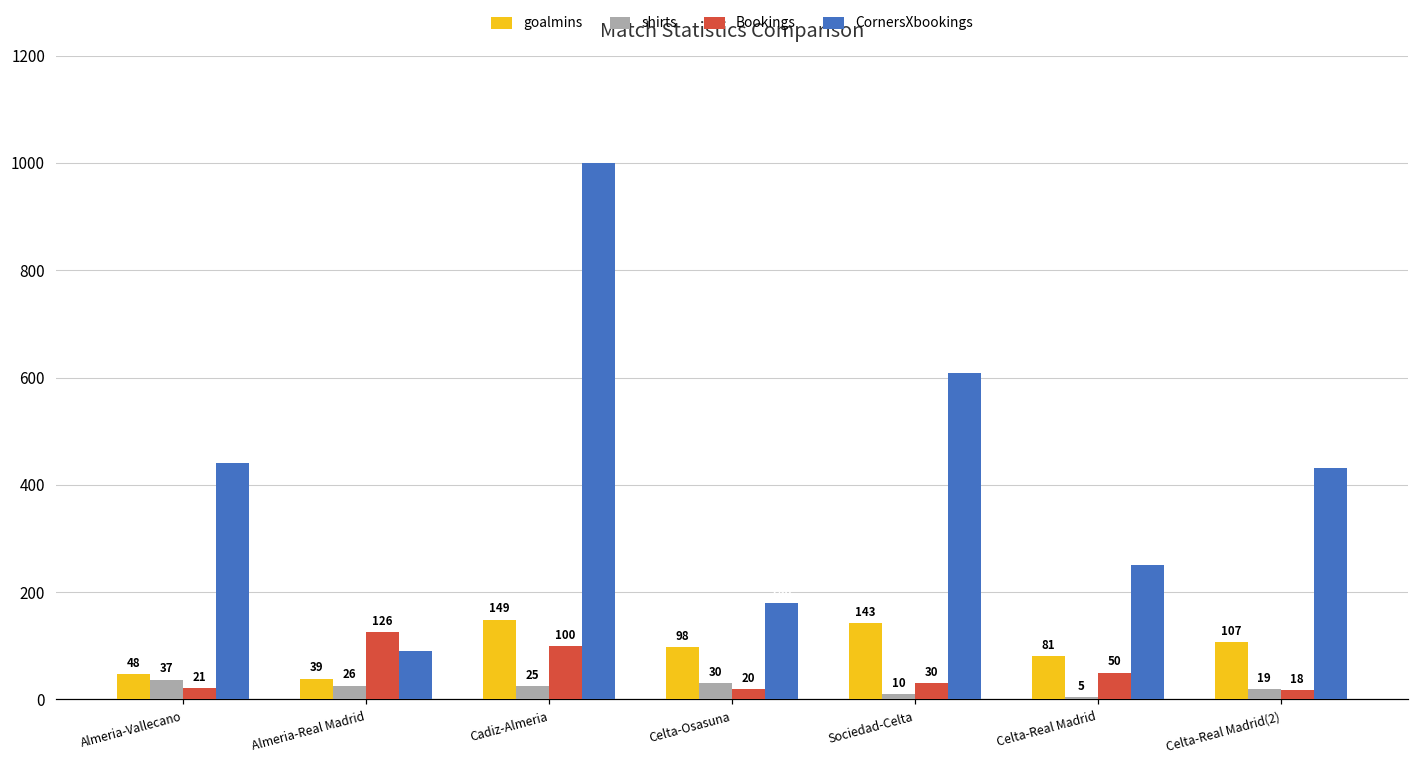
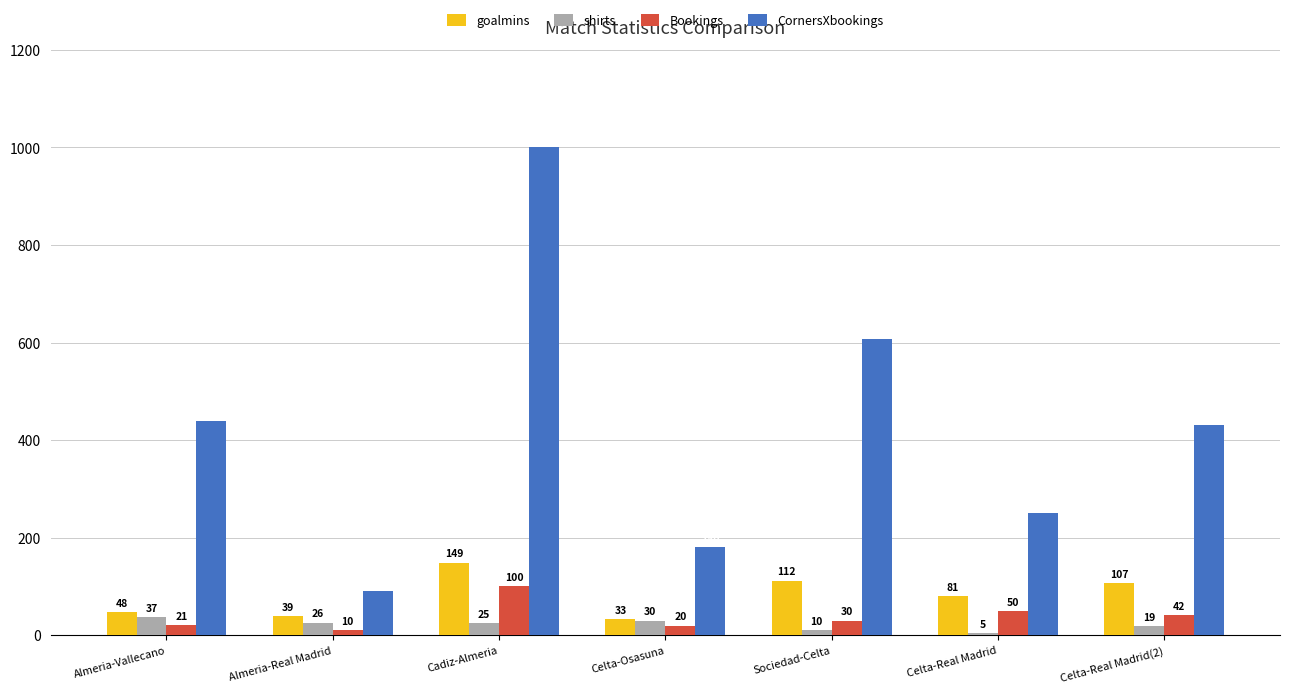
  {
    "goalmins": {
      "Almeria-Vallecano": 48,
      "Almeria-Real Madrid": 39,
      "Cadiz-Almeria": 149,
-     "Celta-Osasuna": 98,
-     "Sociedad-Celta": 143,
+     "Celta-Osasuna": 33,
+     "Sociedad-Celta": 112,
      "Celta-Real Madrid": 81,
      "Celta-Real Madrid(2)": 107
    },
    "shirts": {
      "Almeria-Vallecano": 37,
      "Almeria-Real Madrid": 26,
      "Cadiz-Almeria": 25,
      "Celta-Osasuna": 30,
      "Sociedad-Celta": 10,
      "Celta-Real Madrid": 5,
      "Celta-Real Madrid(2)": 19
    },
    "Bookings": {
      "Almeria-Vallecano": 21,
-     "Almeria-Real Madrid": 126,
+     "Almeria-Real Madrid": 10,
      "Cadiz-Almeria": 100,
      "Celta-Osasuna": 20,
      "Sociedad-Celta": 30,
      "Celta-Real Madrid": 50,
-     "Celta-Real Madrid(2)": 18
+     "Celta-Real Madrid(2)": 42
    },
    "CornersXbookings": {
      "Almeria-Vallecano": 440,
      "Almeria-Real Madrid": 90,
      "Cadiz-Almeria": 1000,
      "Celta-Osasuna": 180,
      "Sociedad-Celta": 610,
      "Celta-Real Madrid": 250,
      "Celta-Real Madrid(2)": 430
    }
  }
